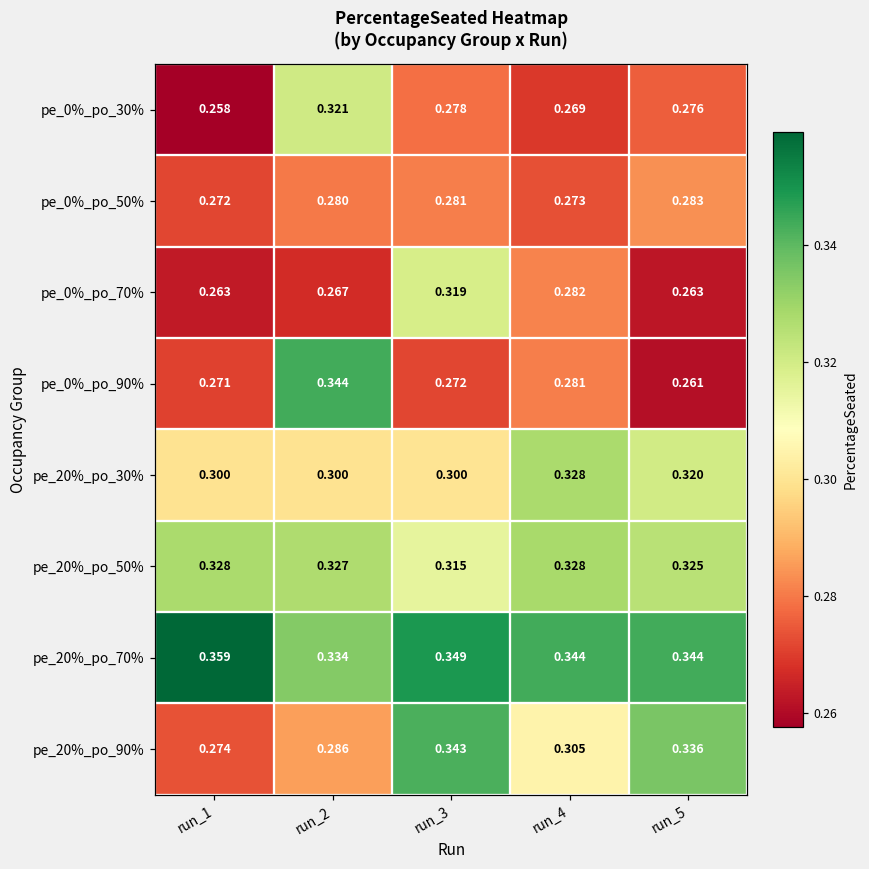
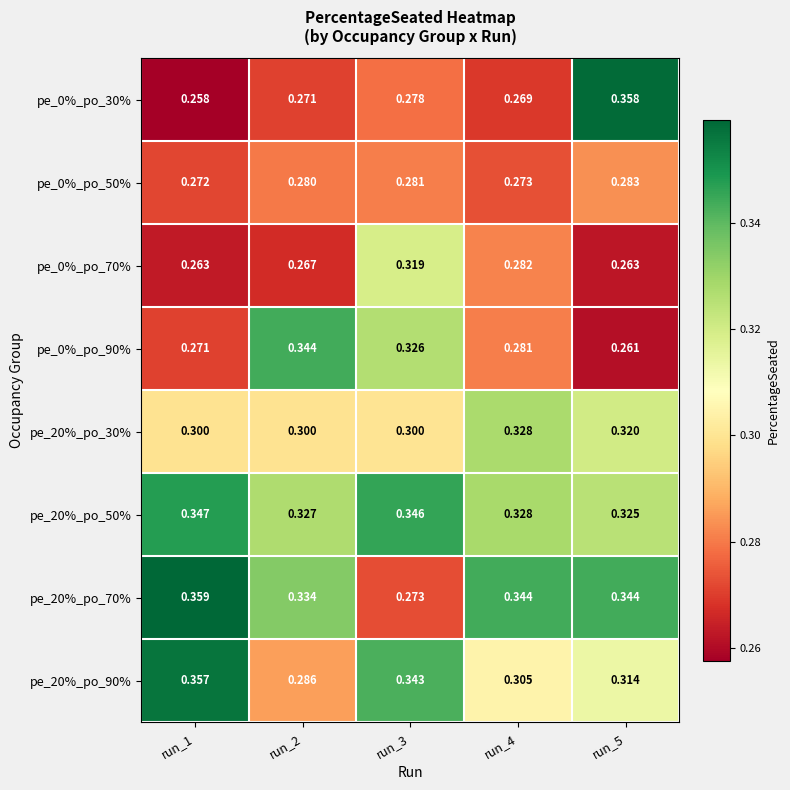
  {
    "pe_0%_po_30%": {
      "run_1": 0.258,
-     "run_2": 0.321,
+     "run_2": 0.271,
      "run_3": 0.278,
      "run_4": 0.269,
-     "run_5": 0.276
+     "run_5": 0.358
    },
    "pe_0%_po_50%": {
      "run_1": 0.272,
      "run_2": 0.280,
      "run_3": 0.281,
      "run_4": 0.273,
      "run_5": 0.283
    },
    "pe_0%_po_70%": {
      "run_1": 0.263,
      "run_2": 0.267,
      "run_3": 0.319,
      "run_4": 0.282,
      "run_5": 0.263
    },
    "pe_0%_po_90%": {
      "run_1": 0.271,
      "run_2": 0.344,
-     "run_3": 0.272,
+     "run_3": 0.326,
      "run_4": 0.281,
      "run_5": 0.261
    },
    "pe_20%_po_30%": {
      "run_1": 0.300,
      "run_2": 0.300,
      "run_3": 0.300,
      "run_4": 0.328,
      "run_5": 0.320
    },
    "pe_20%_po_50%": {
-     "run_1": 0.328,
+     "run_1": 0.347,
      "run_2": 0.327,
-     "run_3": 0.315,
+     "run_3": 0.346,
      "run_4": 0.328,
      "run_5": 0.325
    },
    "pe_20%_po_70%": {
      "run_1": 0.359,
      "run_2": 0.334,
-     "run_3": 0.349,
+     "run_3": 0.273,
      "run_4": 0.344,
      "run_5": 0.344
    },
    "pe_20%_po_90%": {
-     "run_1": 0.274,
+     "run_1": 0.357,
      "run_2": 0.286,
      "run_3": 0.343,
      "run_4": 0.305,
-     "run_5": 0.336
+     "run_5": 0.314
    }
  }
